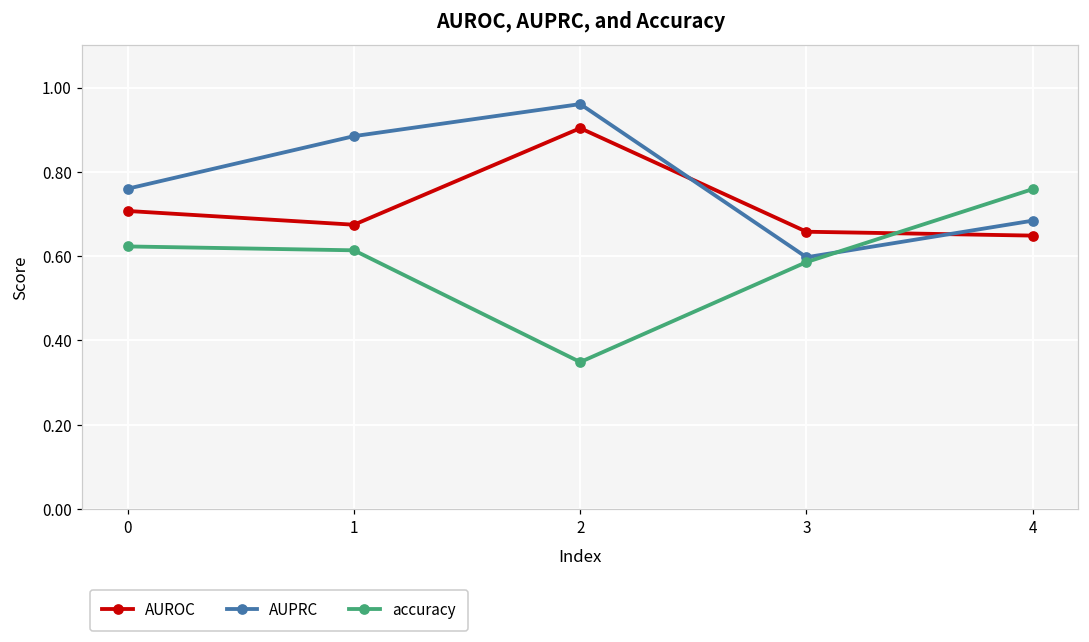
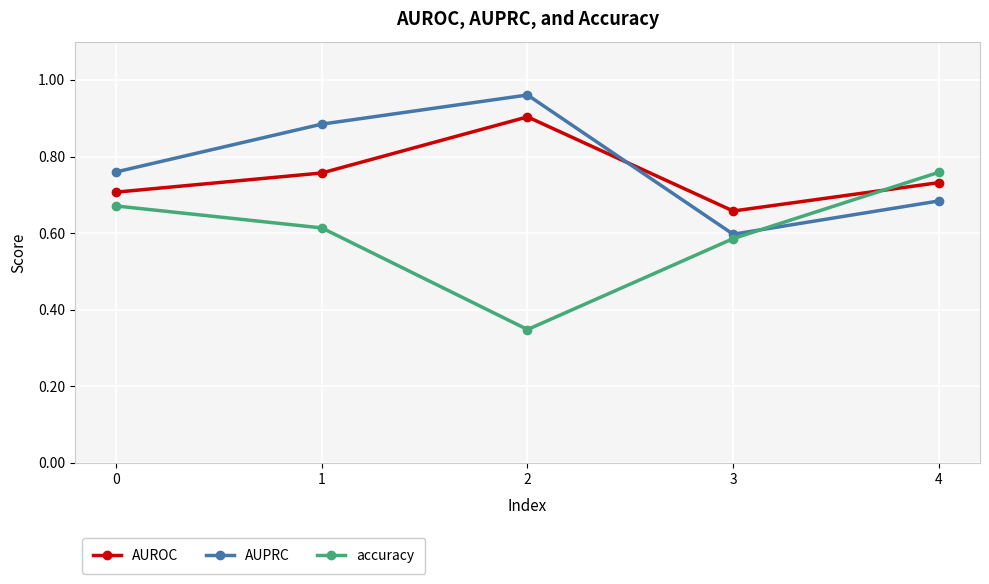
  {
    "AUROC": {
      "0": 0.71,
-     "1": 0.67,
+     "1": 0.76,
      "2": 0.90,
      "3": 0.66,
-     "4": 0.65
+     "4": 0.73
    },
    "AUPRC": {
      "0": 0.76,
      "1": 0.88,
      "2": 0.96,
      "3": 0.60,
      "4": 0.68
    },
    "accuracy": {
-     "0": 0.62,
+     "0": 0.67,
      "1": 0.61,
      "2": 0.35,
      "3": 0.59,
      "4": 0.76
    }
  }
